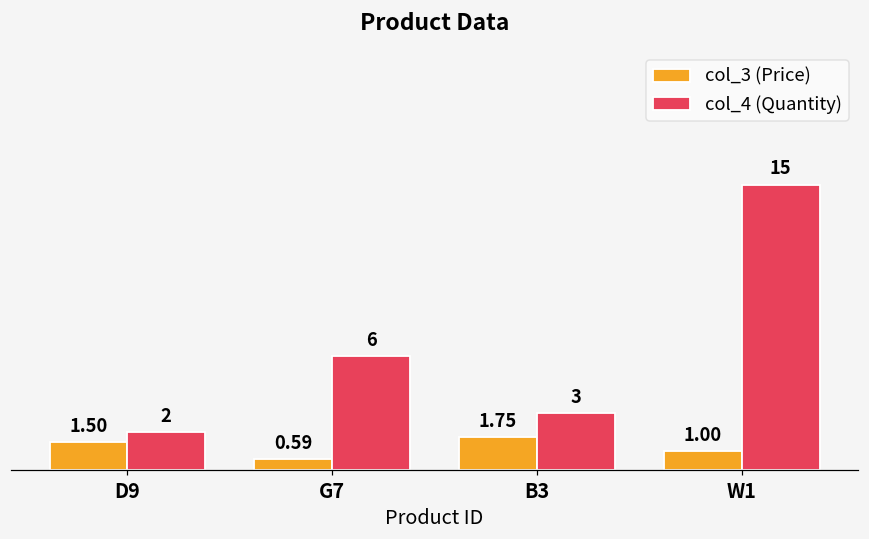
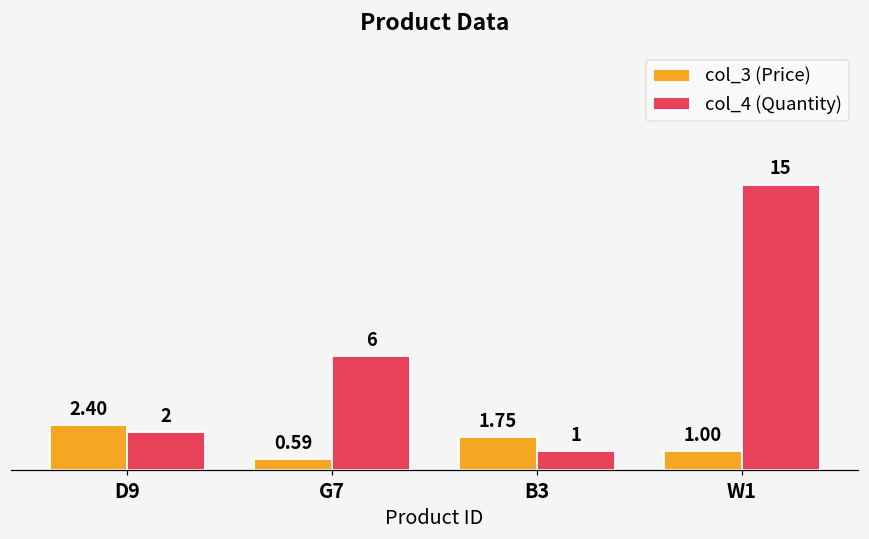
  {
    "col_3 (Price)": {
-     "D9": 1.50,
+     "D9": 2.40,
      "G7": 0.59,
      "B3": 1.75,
      "W1": 1.00
    },
    "col_4 (Quantity)": {
      "D9": 2,
      "G7": 6,
-     "B3": 3,
+     "B3": 1,
      "W1": 15
    }
  }
